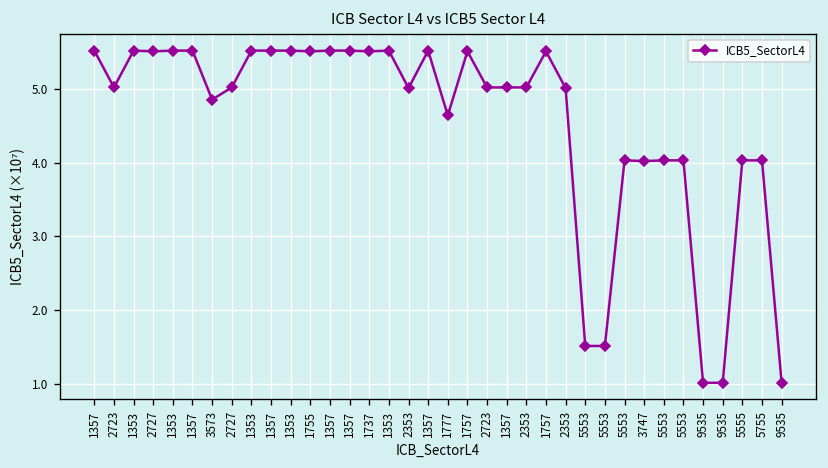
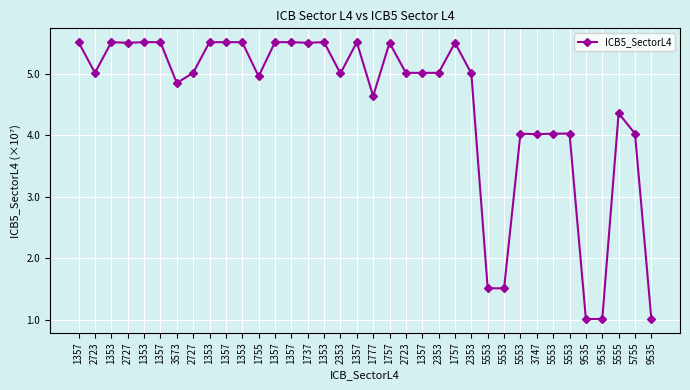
  {
    "3573": 4.9,
-   "1755": 5.5,
+   "1755": 5.0,
    "1737": 5.5,
    "1777": 4.6,
    "3747": 4.0,
-   "5555": 4.0,
+   "5555": 4.4,
    "5755": 4.0
  }
